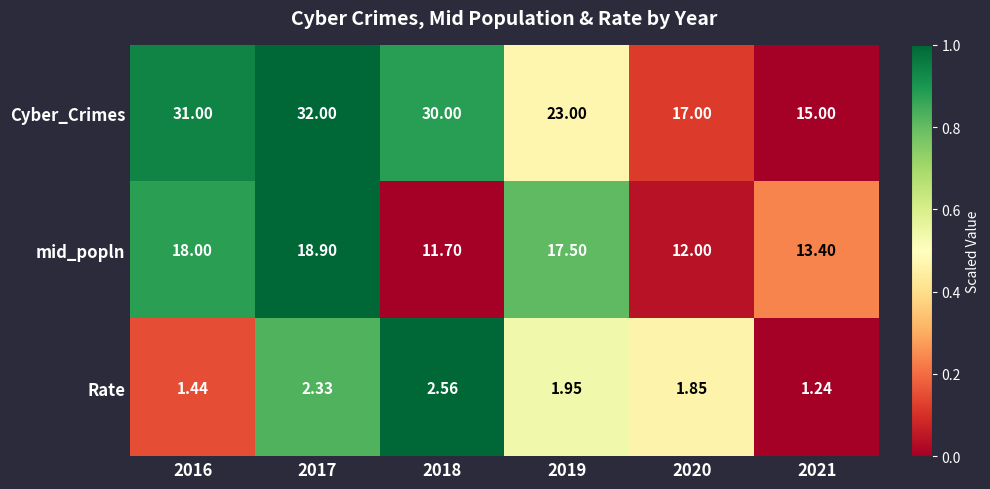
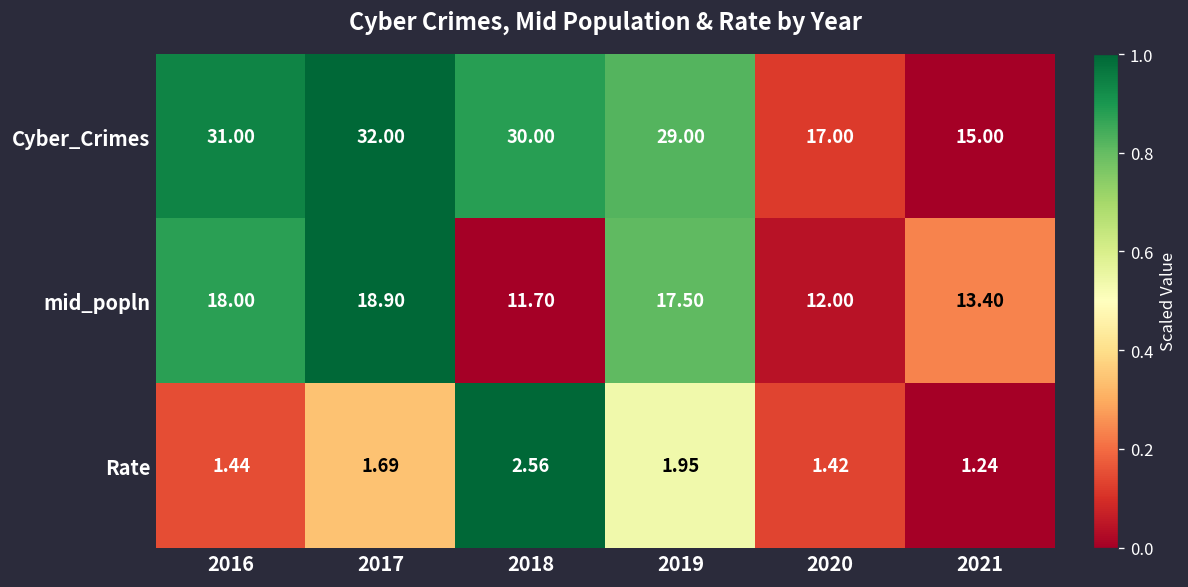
  {
    "Cyber_Crimes": {
      "2016": 31.00,
      "2017": 32.00,
      "2018": 30.00,
-     "2019": 23.00,
+     "2019": 29.00,
      "2020": 17.00,
      "2021": 15.00
    },
    "mid_popln": {
      "2016": 18.00,
      "2017": 18.90,
      "2018": 11.70,
      "2019": 17.50,
      "2020": 12.00,
      "2021": 13.40
    },
    "Rate": {
      "2016": 1.44,
-     "2017": 2.33,
+     "2017": 1.69,
      "2018": 2.56,
      "2019": 1.95,
-     "2020": 1.85,
+     "2020": 1.42,
      "2021": 1.24
    }
  }
